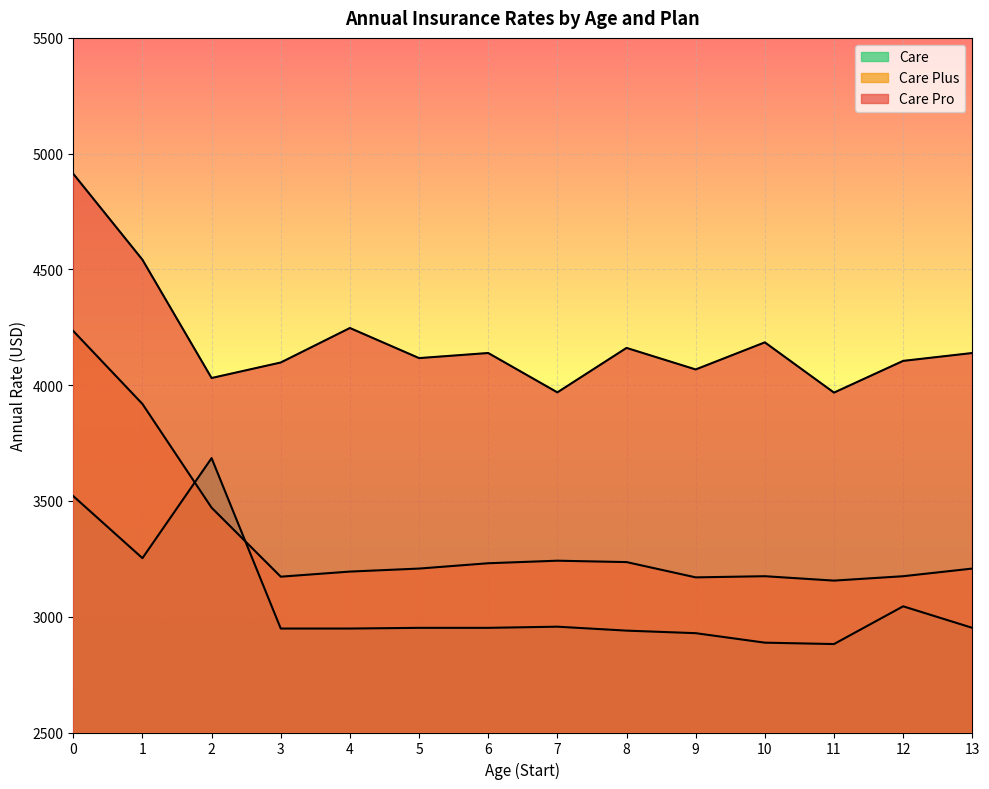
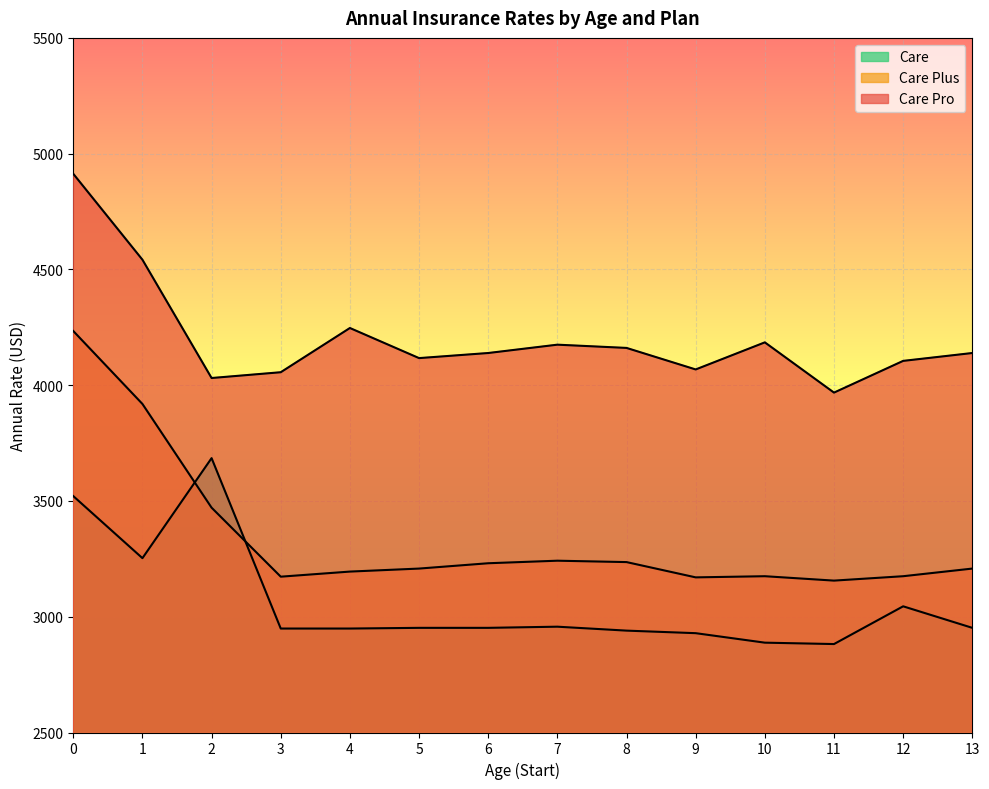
  {
    "Care": {
      "0": 3520,
      "1": 3250,
      "2": 3690,
      "3": 2950,
      "4": 2950,
      "5": 2950,
      "6": 2950,
      "7": 2960,
      "8": 2940,
      "9": 2930,
      "10": 2890,
      "11": 2880,
      "12": 3050,
      "13": 2950
    },
    "Care Plus": {
      "0": 4230,
      "1": 3920,
      "2": 3470,
      "3": 3170,
      "4": 3200,
      "5": 3210,
      "6": 3230,
      "7": 3240,
      "8": 3240,
      "9": 3170,
      "10": 3180,
      "11": 3160,
      "12": 3180,
      "13": 3210
    },
    "Care Pro": {
      "0": 4910,
      "1": 4540,
      "2": 4030,
-     "3": 4100,
+     "3": 4060,
      "4": 4250,
      "5": 4120,
      "6": 4140,
-     "7": 3970,
+     "7": 4180,
      "8": 4160,
      "9": 4070,
      "10": 4190,
      "11": 3970,
      "12": 4110,
      "13": 4140
    }
  }
